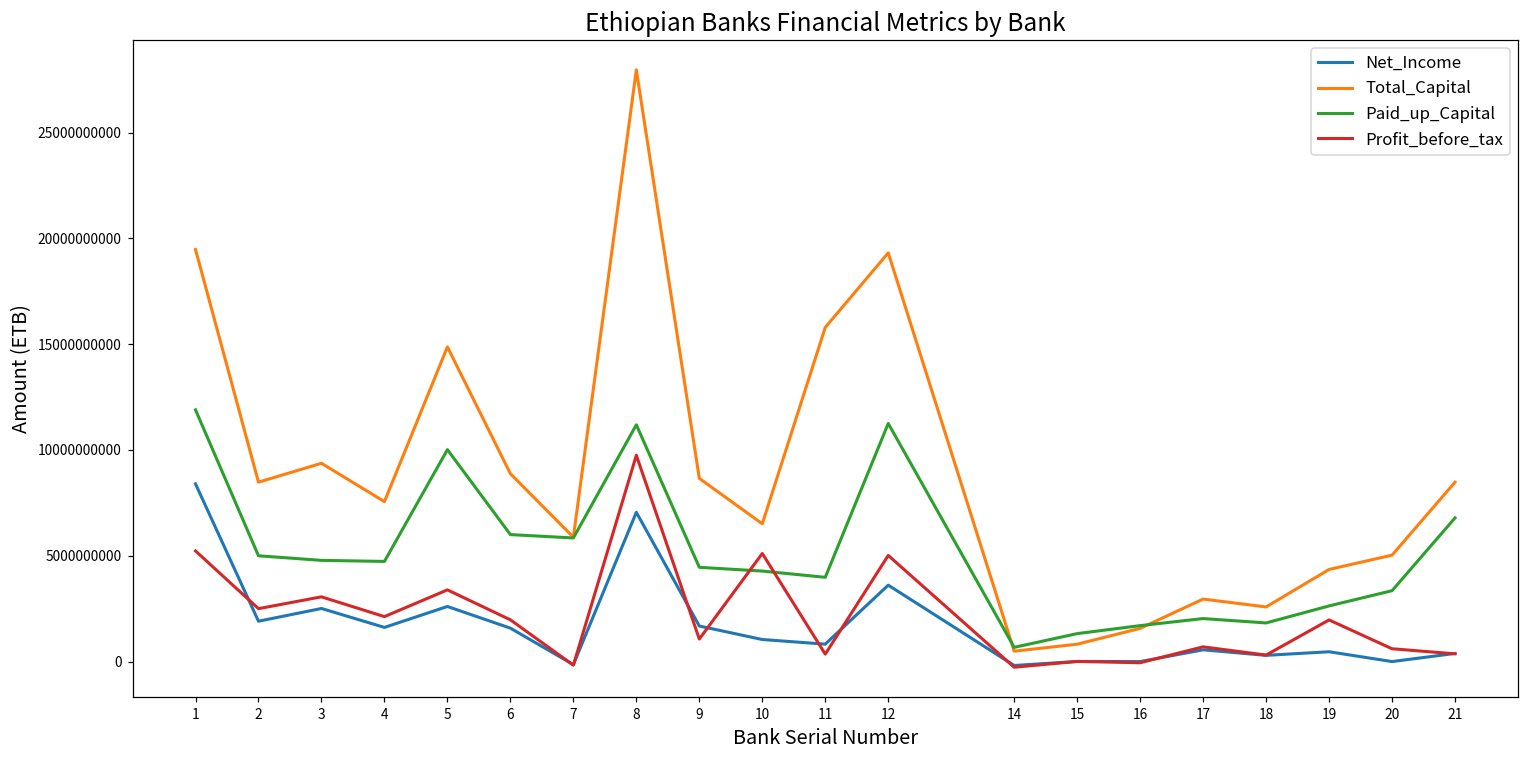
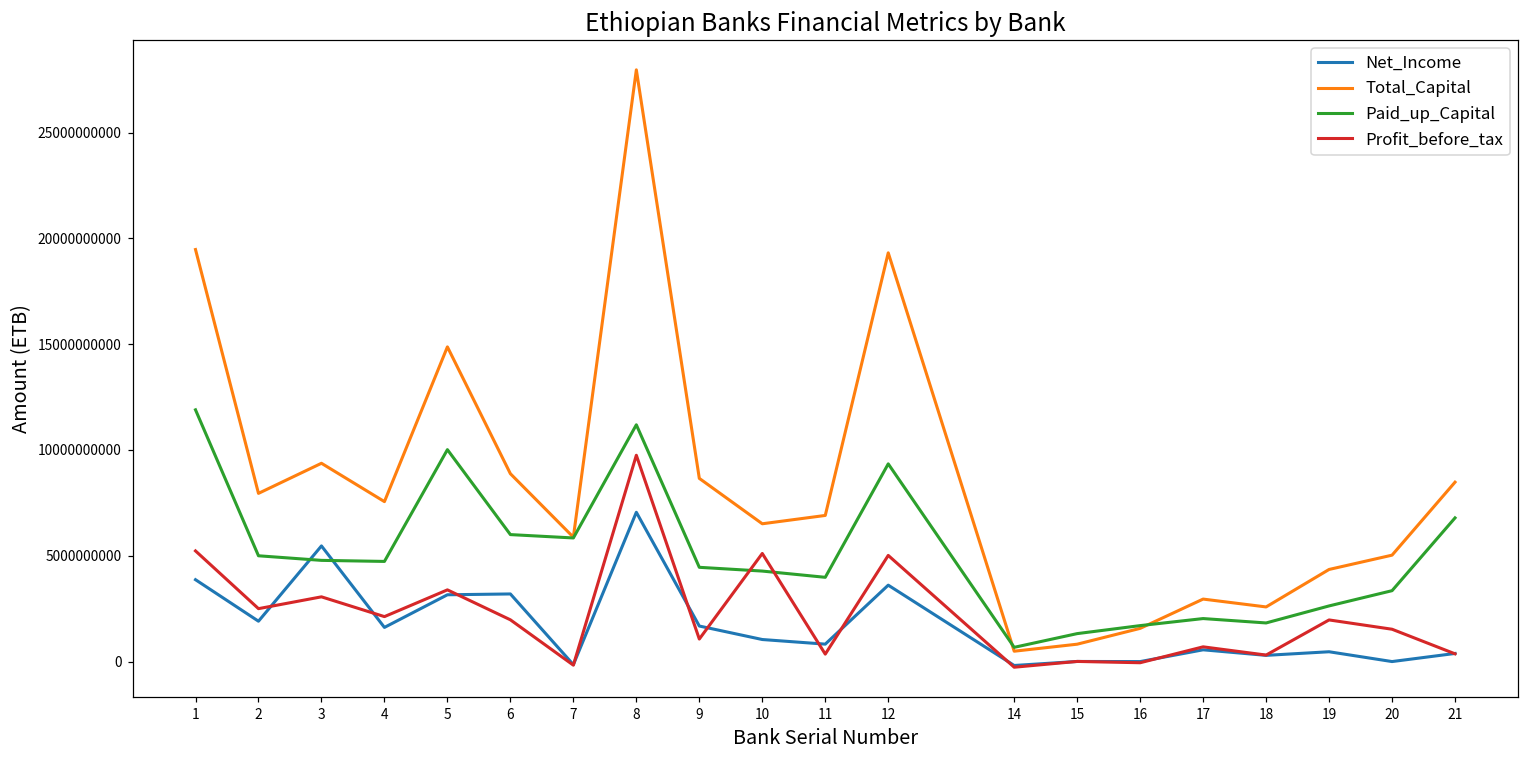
  {
    "Net_Income": {
-     "1": 8400000000,
+     "1": 3900000000,
      "2": 1900000000,
-     "3": 2500000000,
+     "3": 5500000000,
      "4": 1600000000,
-     "5": 2600000000,
-     "6": 1600000000,
+     "5": 3200000000,
+     "6": 3200000000,
      "8": 7100000000,
      "9": 1700000000,
      "10": 1000000000,
      "11": 800000000,
      "12": 3600000000,
      "17": 600000000,
      "19": 500000000,
      "20": 0
    },
    "Total_Capital": {
      "1": 19500000000,
-     "2": 8500000000,
+     "2": 7900000000,
      "3": 9400000000,
      "4": 7600000000,
      "5": 14900000000,
      "6": 8900000000,
      "8": 28000000000,
      "9": 8700000000,
      "10": 6500000000,
-     "11": 15800000000,
+     "11": 6900000000,
      "12": 19300000000,
      "14": 500000000,
      "15": 800000000,
      "17": 3000000000,
      "18": 2600000000,
      "19": 4400000000,
      "20": 5000000000,
      "21": 8500000000
    },
    "Paid_up_Capital": {
      "1": 11900000000,
      "2": 5000000000,
      "3": 4800000000,
      "4": 4700000000,
      "5": 10000000000,
      "6": 6000000000,
      "8": 11200000000,
      "9": 4500000000,
      "10": 4300000000,
      "11": 4000000000,
-     "12": 11300000000,
+     "12": 9300000000,
      "14": 700000000,
      "15": 1300000000,
      "17": 2000000000,
      "18": 1800000000,
      "19": 2600000000,
      "20": 3400000000,
      "21": 6800000000
    },
    "Profit_before_tax": {
      "1": 5200000000,
      "2": 2500000000,
      "3": 3100000000,
      "4": 2100000000,
      "5": 3400000000,
      "6": 2000000000,
      "8": 9800000000,
      "9": 1100000000,
      "10": 5100000000,
      "11": 400000000,
      "12": 5000000000,
      "17": 700000000,
      "19": 2000000000,
-     "20": 600000000
+     "20": 1500000000
    }
  }
